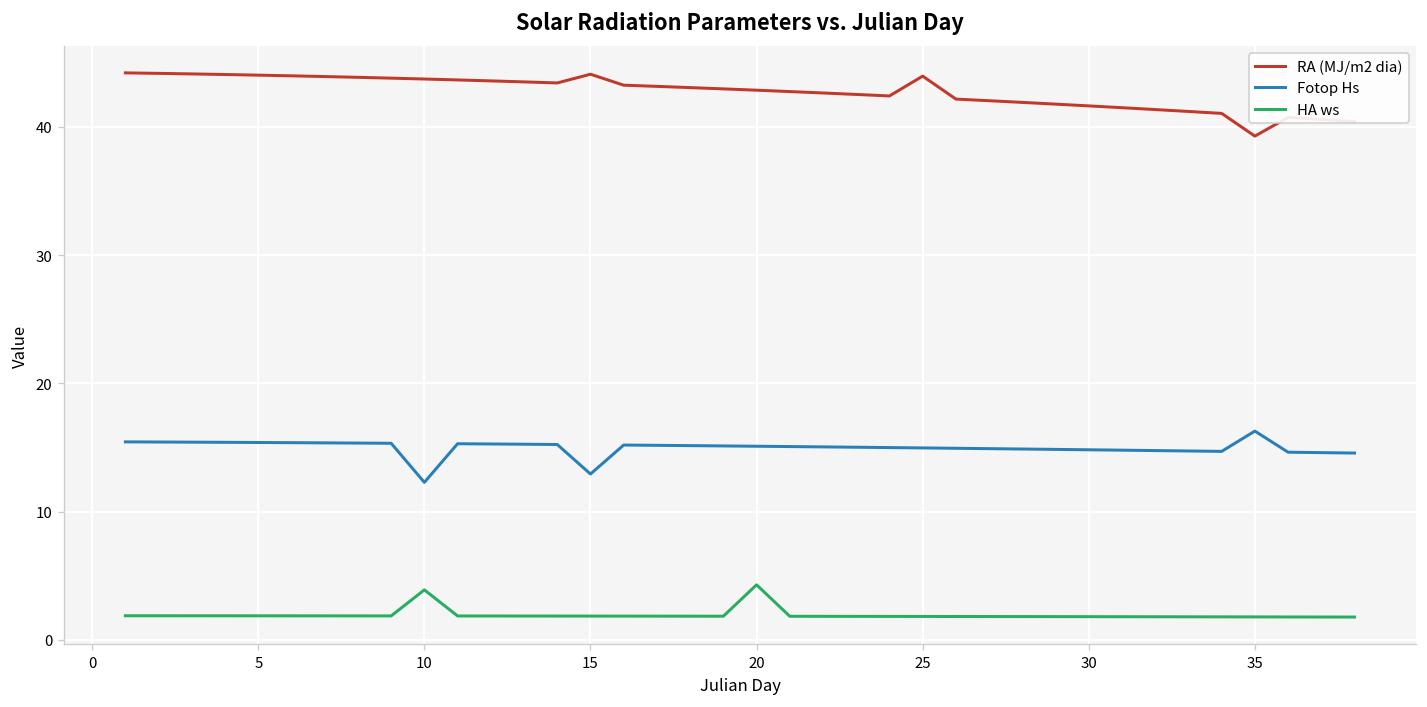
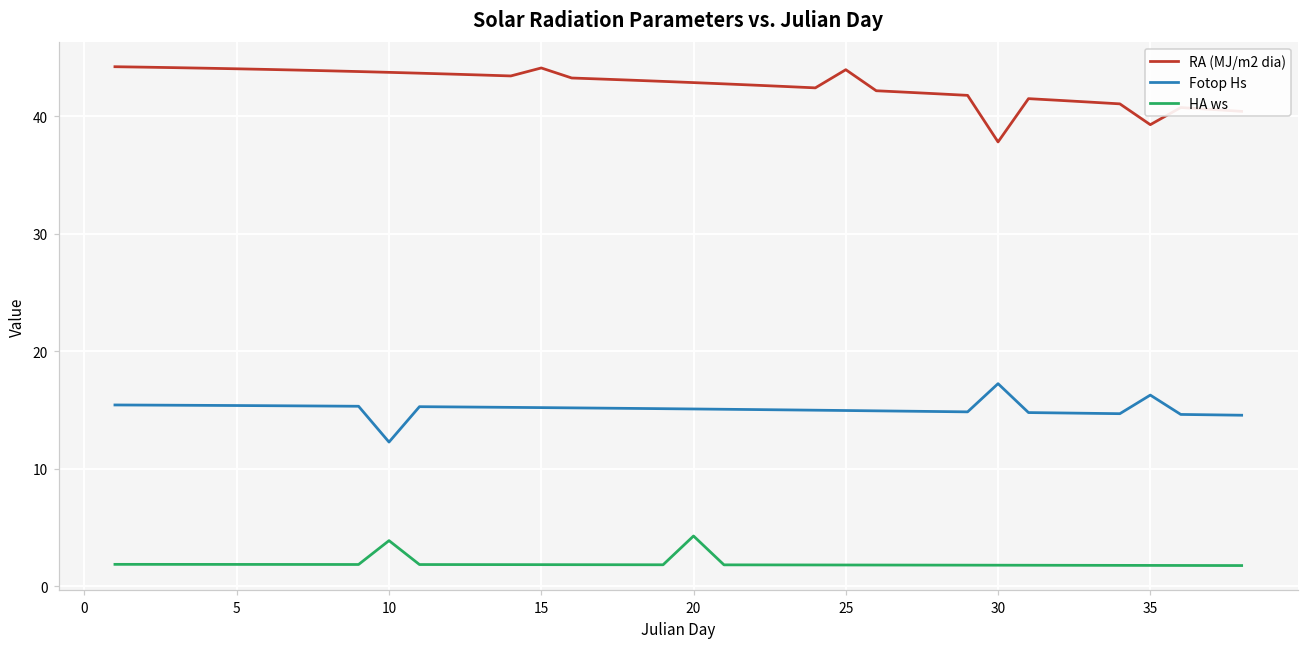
  {
    "RA (MJ/m2 dia)": {
      "5": 44.0,
      "10": 43.7,
      "15": 44.1,
      "20": 42.9,
      "25": 44.0,
-     "30": 41.6,
+     "30": 37.8,
      "35": 39.3
    },
    "Fotop Hs": {
      "5": 15.4,
      "10": 12.3,
-     "15": 12.9,
+     "15": 15.2,
      "20": 15.1,
      "25": 15.0,
-     "30": 14.8,
+     "30": 17.2,
      "35": 16.3
    },
    "HA ws": {
      "5": 1.9,
      "10": 3.9,
      "15": 1.8,
      "20": 4.3,
      "25": 1.8,
      "30": 1.8,
      "35": 1.8
    }
  }
